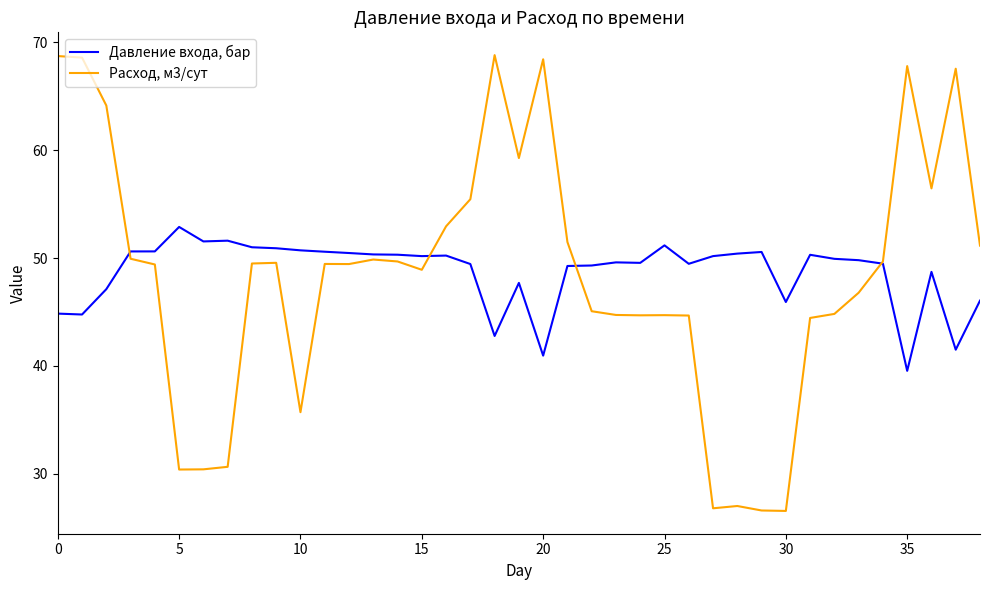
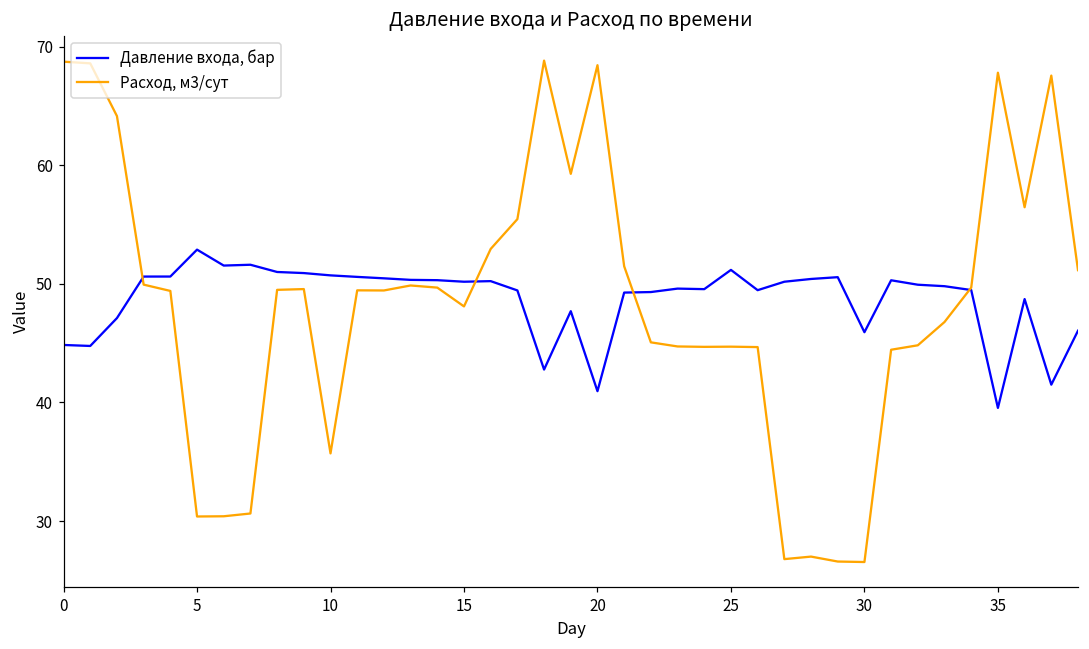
  {
    "Давление входа, бар": {
      "0": 44.9,
      "5": 52.9,
      "10": 50.7,
      "15": 50.2,
      "20": 41.0,
      "25": 51.2,
      "30": 45.9,
      "35": 39.5
    },
    "Расход, м3/сут": {
      "0": 68.7,
      "5": 30.4,
      "10": 35.7,
-     "15": 48.9,
+     "15": 48.1,
      "20": 68.4,
      "25": 44.7,
      "30": 26.5,
      "35": 67.8
    }
  }
